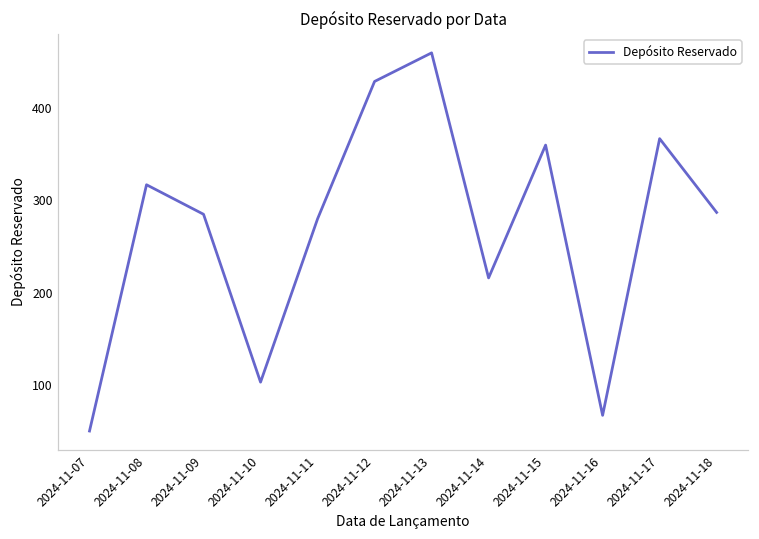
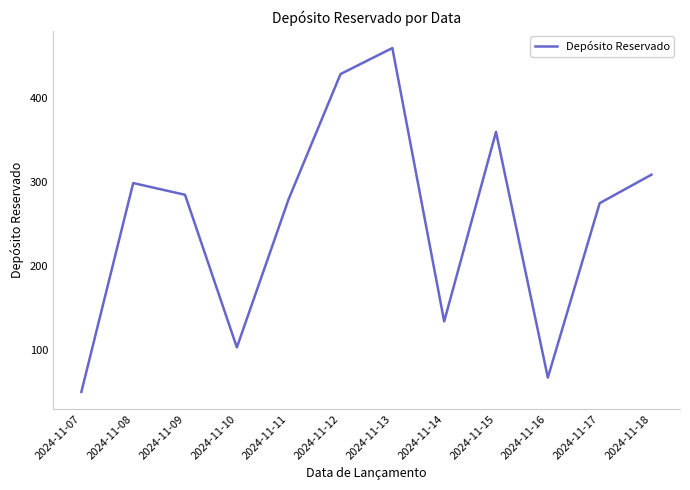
  {
    "2024-11-07": 50,
-   "2024-11-08": 320,
+   "2024-11-08": 300,
    "2024-11-09": 290,
    "2024-11-10": 100,
    "2024-11-11": 280,
    "2024-11-12": 430,
    "2024-11-13": 460,
-   "2024-11-14": 220,
+   "2024-11-14": 130,
    "2024-11-15": 360,
    "2024-11-16": 70,
-   "2024-11-17": 370,
-   "2024-11-18": 290
+   "2024-11-17": 280,
+   "2024-11-18": 310
  }
